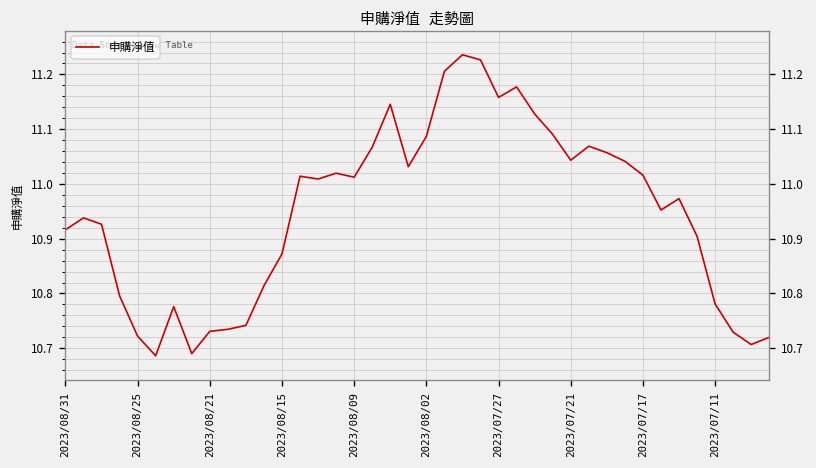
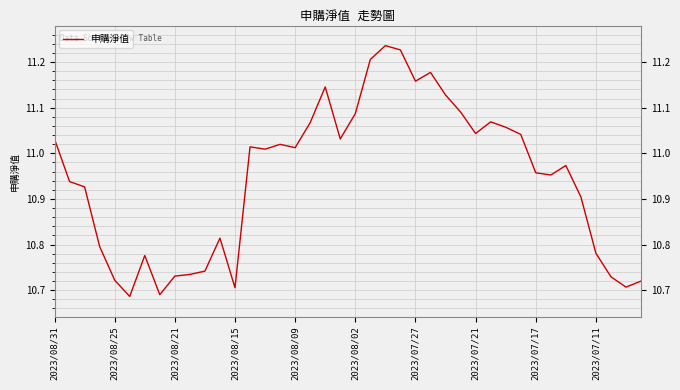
  {
-   "2023/08/31": 10.92,
+   "2023/08/31": 11.03,
    "2023/08/25": 10.72,
    "2023/08/21": 10.73,
-   "2023/08/15": 10.87,
+   "2023/08/15": 10.71,
    "2023/08/09": 11.01,
    "2023/08/02": 11.09,
    "2023/07/27": 11.16,
    "2023/07/21": 11.04,
-   "2023/07/17": 11.02,
+   "2023/07/17": 10.96,
    "2023/07/11": 10.78
  }
